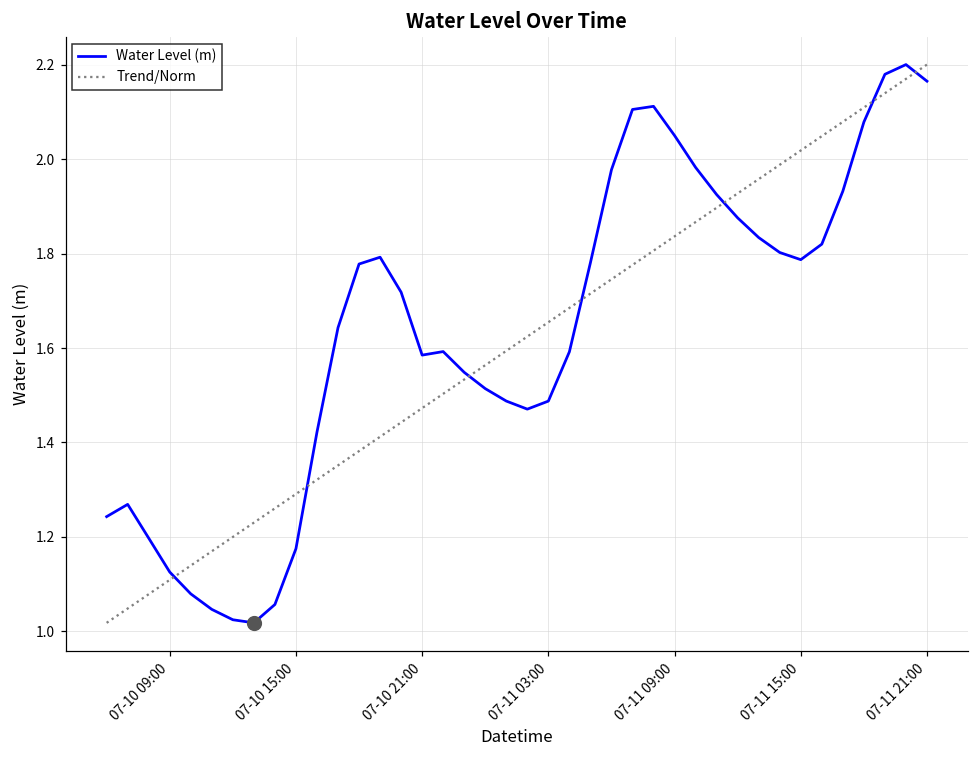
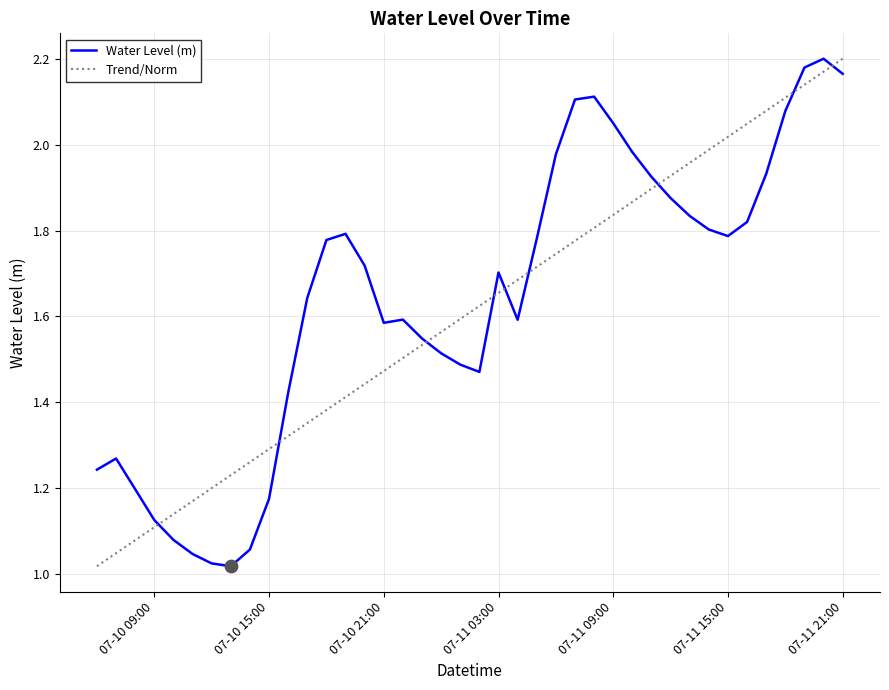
  {
    "Water Level (m)": {
      "07-10 09:00": 1.13,
      "07-10 15:00": 1.17,
      "07-10 21:00": 1.59,
-     "07-11 03:00": 1.49,
+     "07-11 03:00": 1.70,
      "07-11 09:00": 2.05,
      "07-11 15:00": 1.79,
      "07-11 21:00": 2.17
    },
    "Trend/Norm": {
      "07-10 09:00": 1.11,
      "07-10 15:00": 1.29,
      "07-10 21:00": 1.47,
      "07-11 03:00": 1.65,
      "07-11 09:00": 1.84,
      "07-11 15:00": 2.02,
      "07-11 21:00": 2.20
    }
  }
